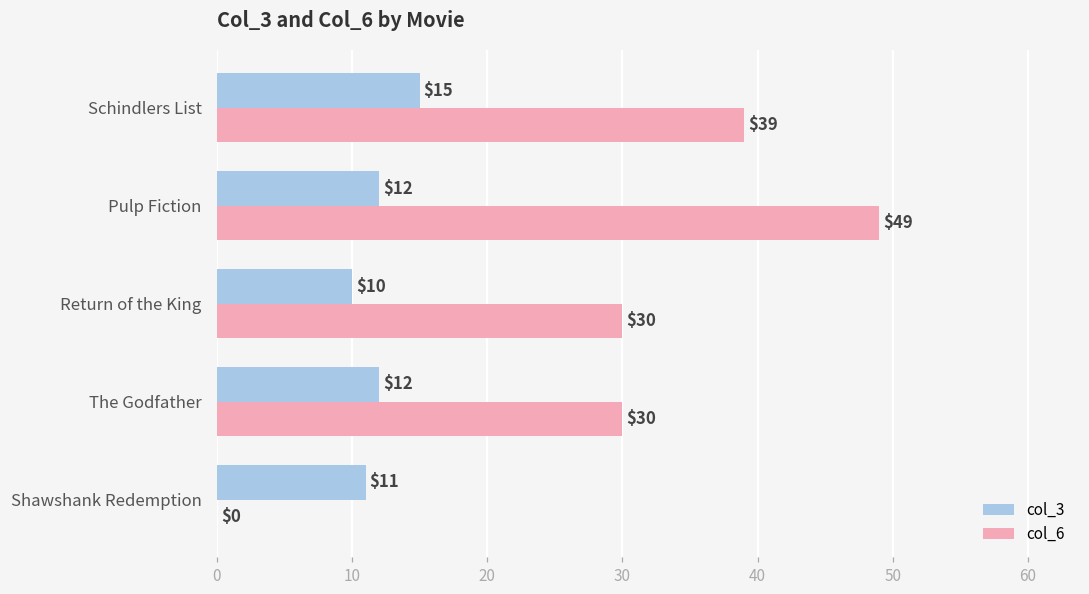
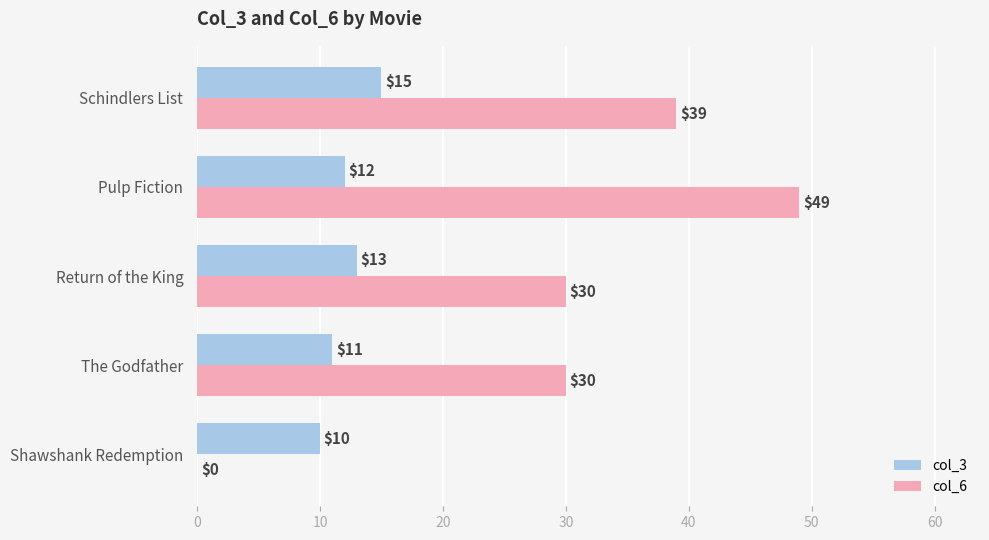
  {
    "col_3": {
      "Schindlers List": "$15",
      "Pulp Fiction": "$12",
-     "Return of the King": "$10",
-     "The Godfather": "$12",
-     "Shawshank Redemption": "$11"
+     "Return of the King": "$13",
+     "The Godfather": "$11",
+     "Shawshank Redemption": "$10"
    },
    "col_6": {
      "Schindlers List": "$39",
      "Pulp Fiction": "$49",
      "Return of the King": "$30",
      "The Godfather": "$30",
      "Shawshank Redemption": "$0"
    }
  }
